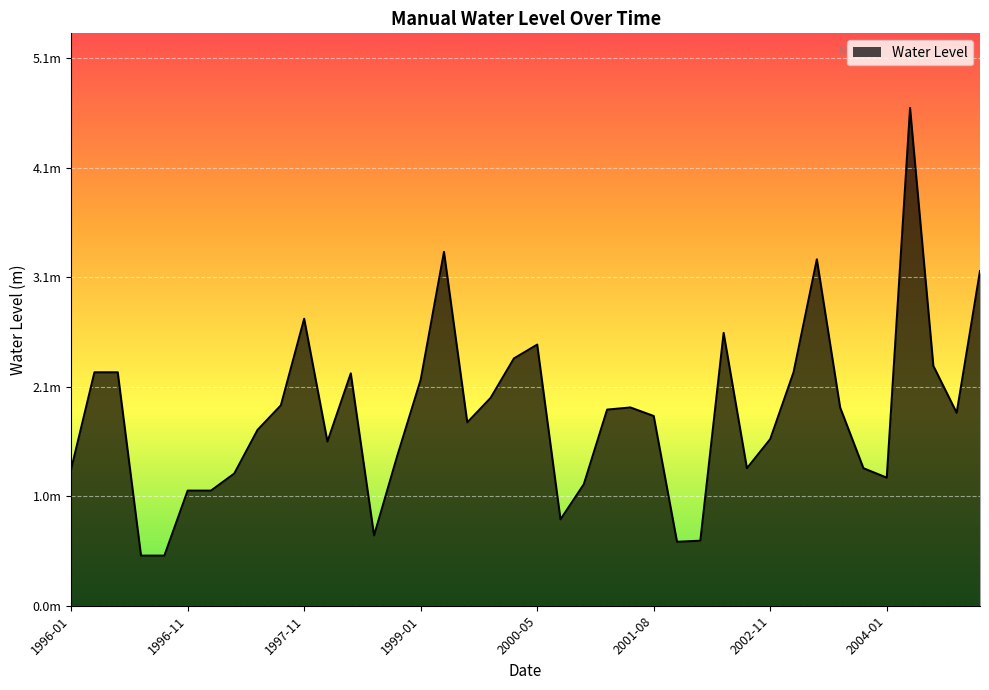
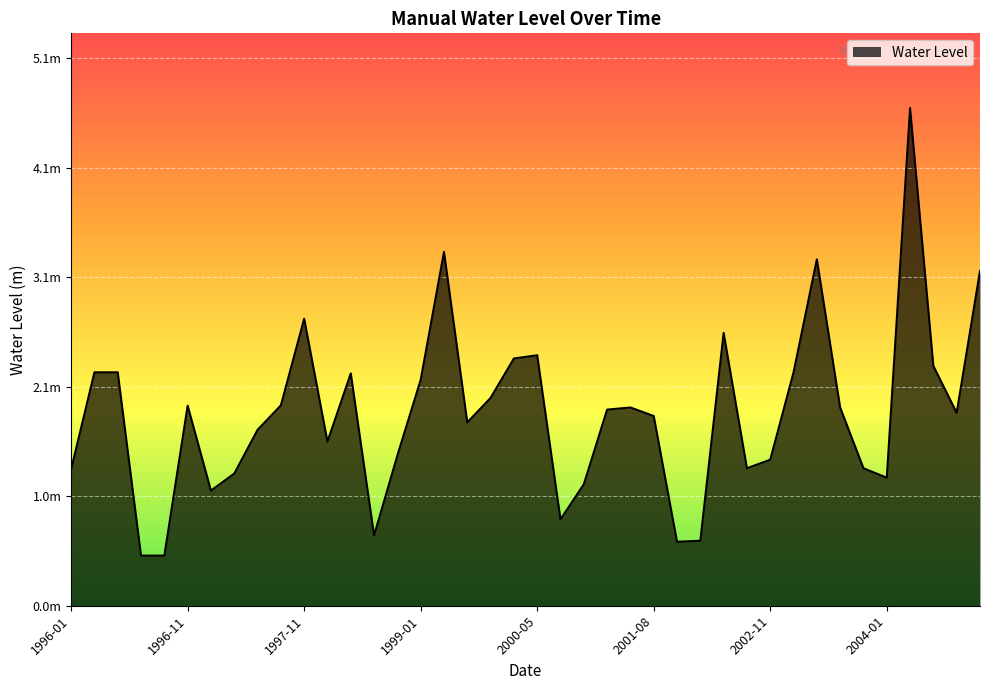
  {
    "1996-01": "1.28m",
-   "1996-11": "1.08m",
+   "1996-11": "1.88m",
    "1997-11": "2.69m",
    "1999-01": "2.12m",
-   "2000-05": "2.45m",
+   "2000-05": "2.35m",
    "2001-08": "1.78m",
-   "2002-11": "1.56m",
+   "2002-11": "1.37m",
    "2004-01": "1.20m"
  }
